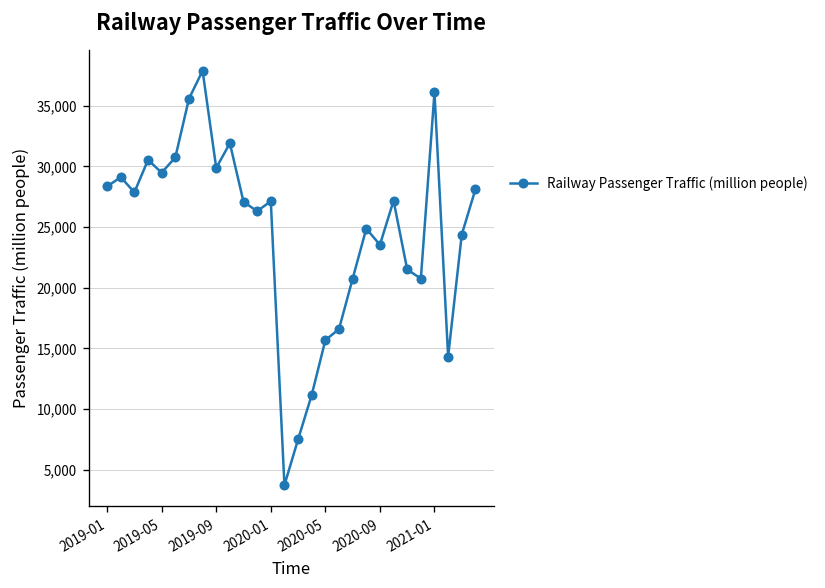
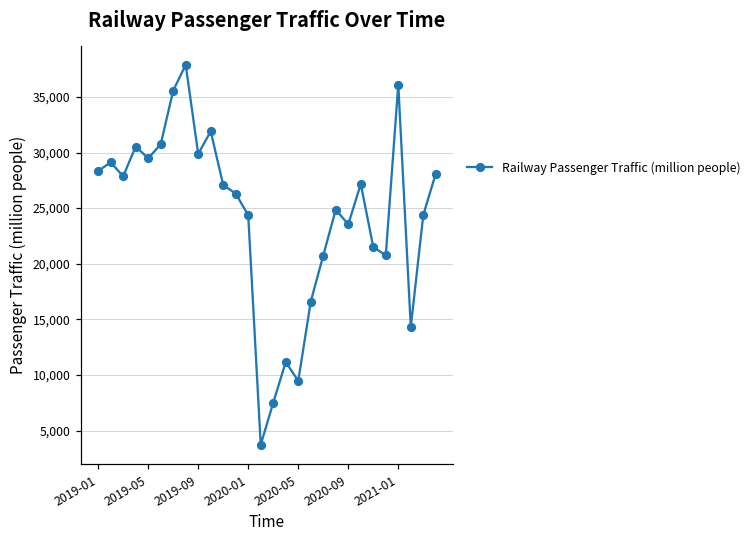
  {
    "2019-01": "28,300",
    "2019-05": "29,500",
    "2019-09": "29,900",
-   "2020-01": "27,100",
-   "2020-05": "15,700",
+   "2020-01": "24,400",
+   "2020-05": "9,500",
    "2020-09": "23,500",
    "2021-01": "36,100"
  }
